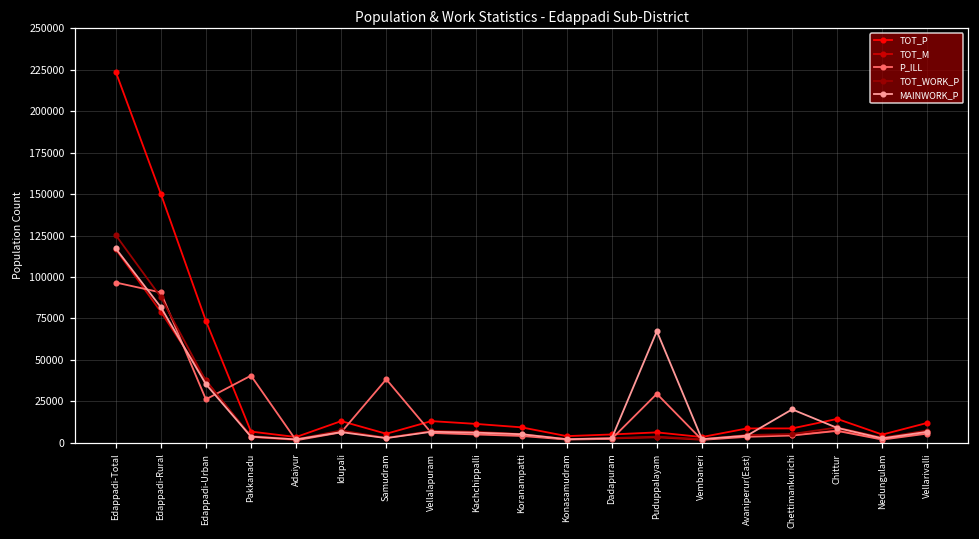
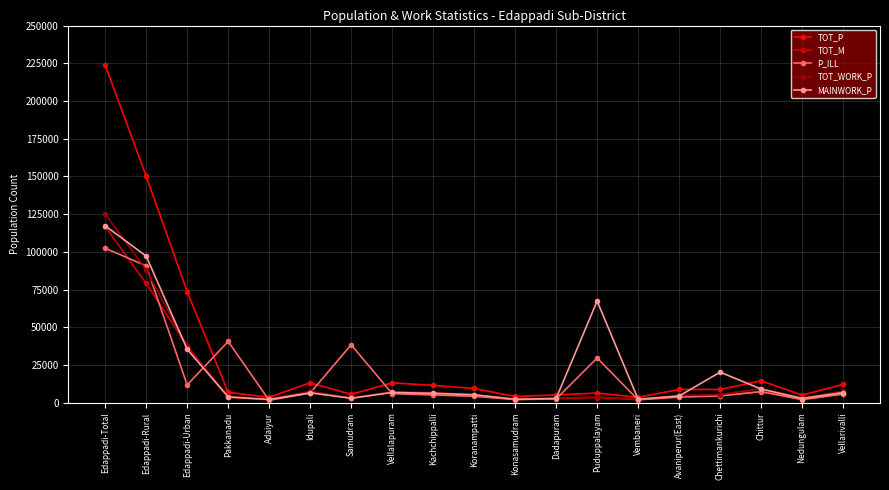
  {
    "P_ILL": {
-     "Edappadi-Total": 97000,
+     "Edappadi-Total": 102000,
      "Edappadi-Rural": 91000,
-     "Edappadi-Urban": 26000,
+     "Edappadi-Urban": 12000,
      "Pakkanadu": 41000,
      "Samudram": 38000,
      "Puduppalayam": 30000
    },
    "MAINWORK_P": {
-     "Edappadi-Rural": 82000,
+     "Edappadi-Rural": 97000,
      "Edappadi-Urban": 35000,
      "Puduppalayam": 67000,
      "Chettimankurichi": 20000
    }
  }
